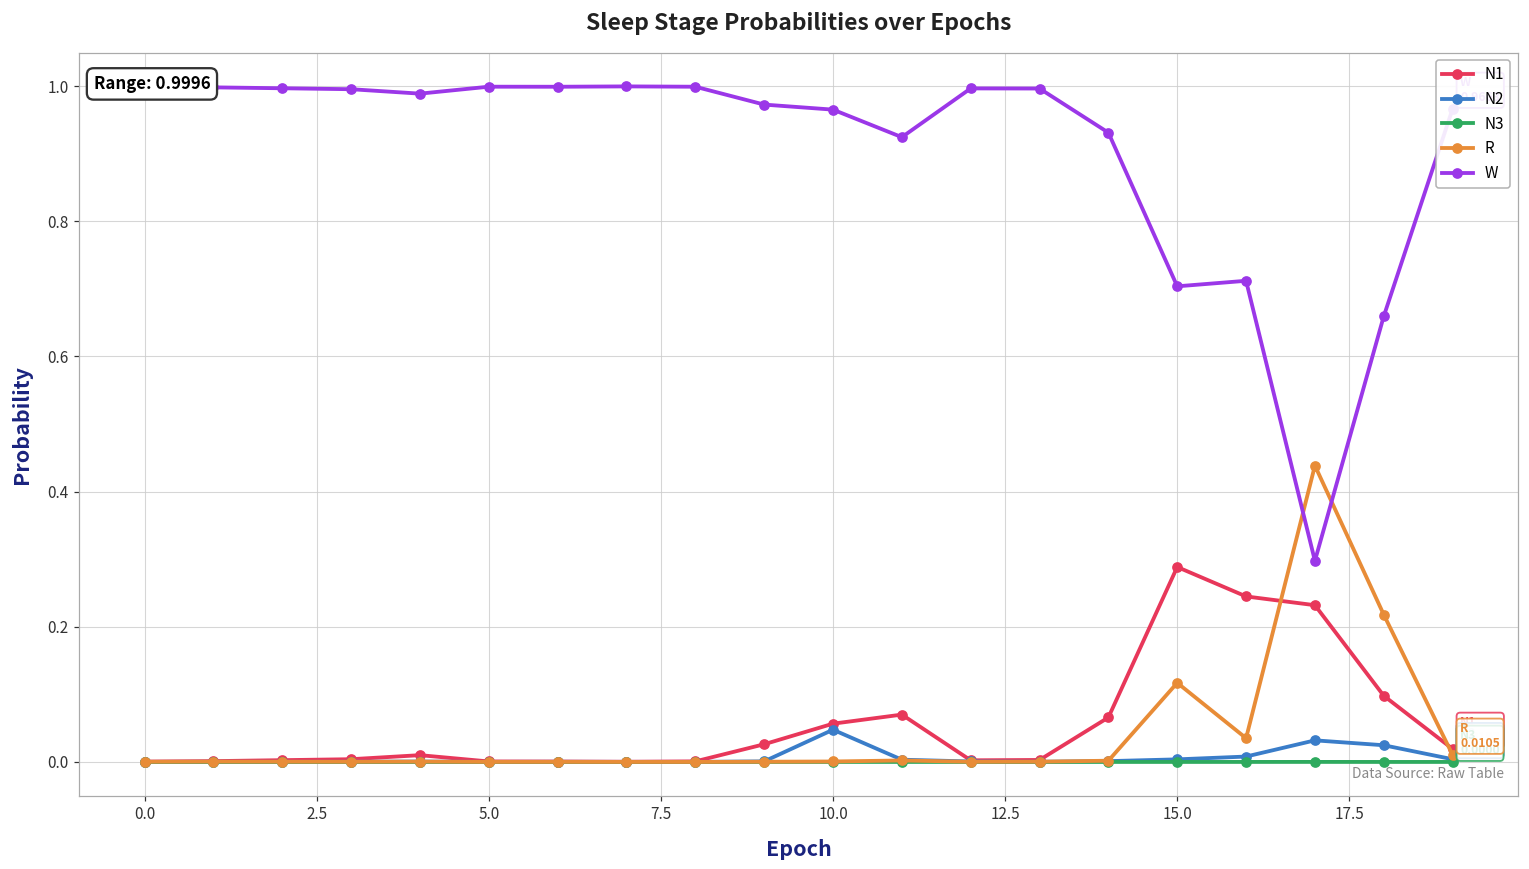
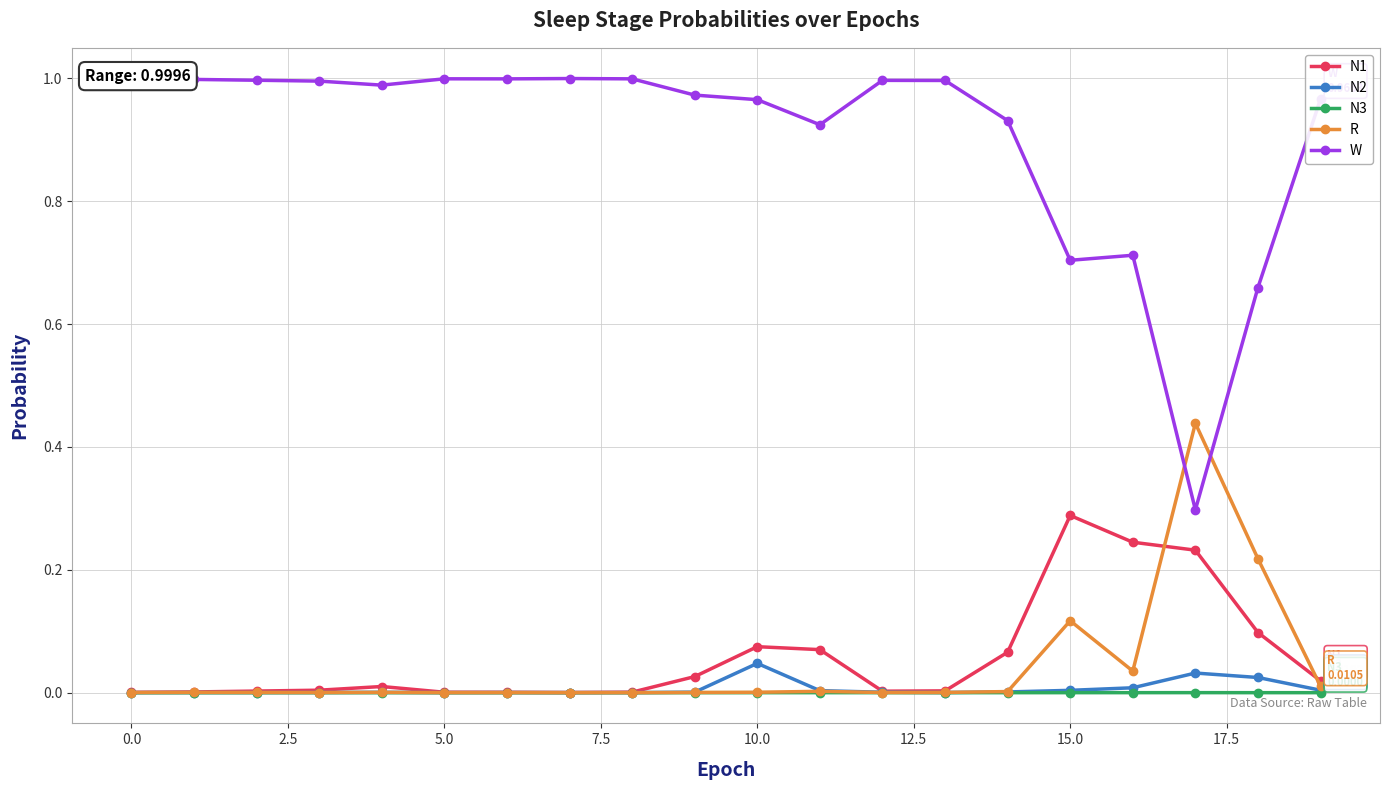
  {
    "N1": {
-     "10.0": 0.06,
+     "10.0": 0.07,
      "15.0": 0.29
    },
    "N2": {
      "10.0": 0.05
    },
    "R": {
      "15.0": 0.12
    },
    "W": {
      "5.0": 1.00,
      "10.0": 0.97,
      "15.0": 0.70
    }
  }
